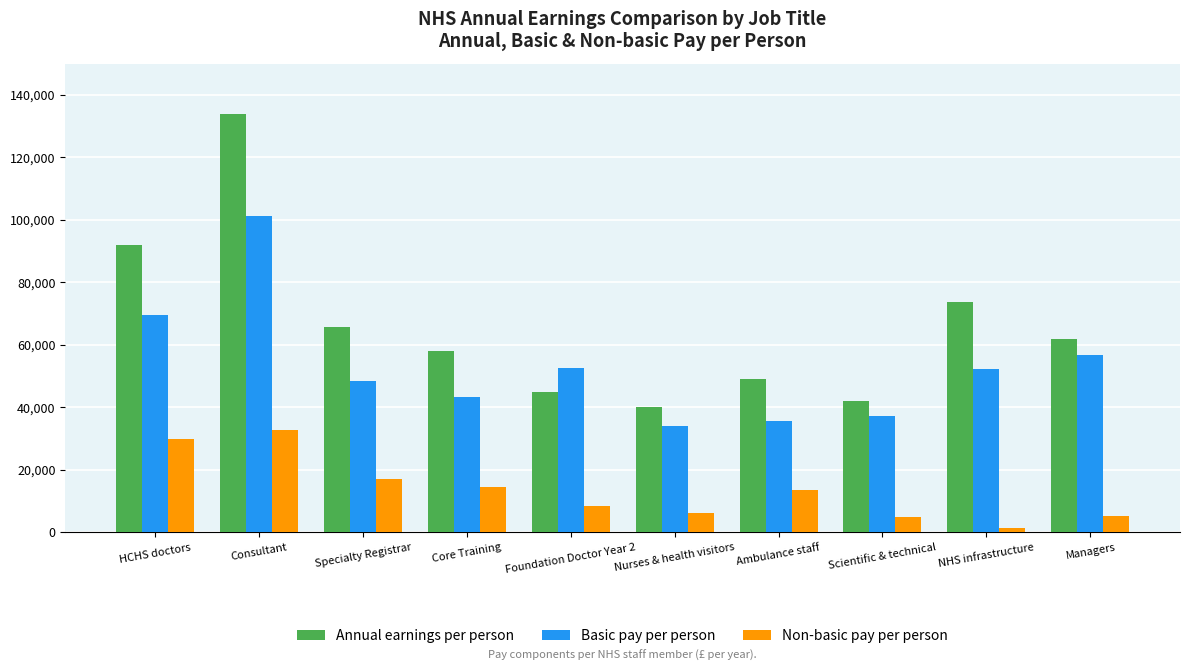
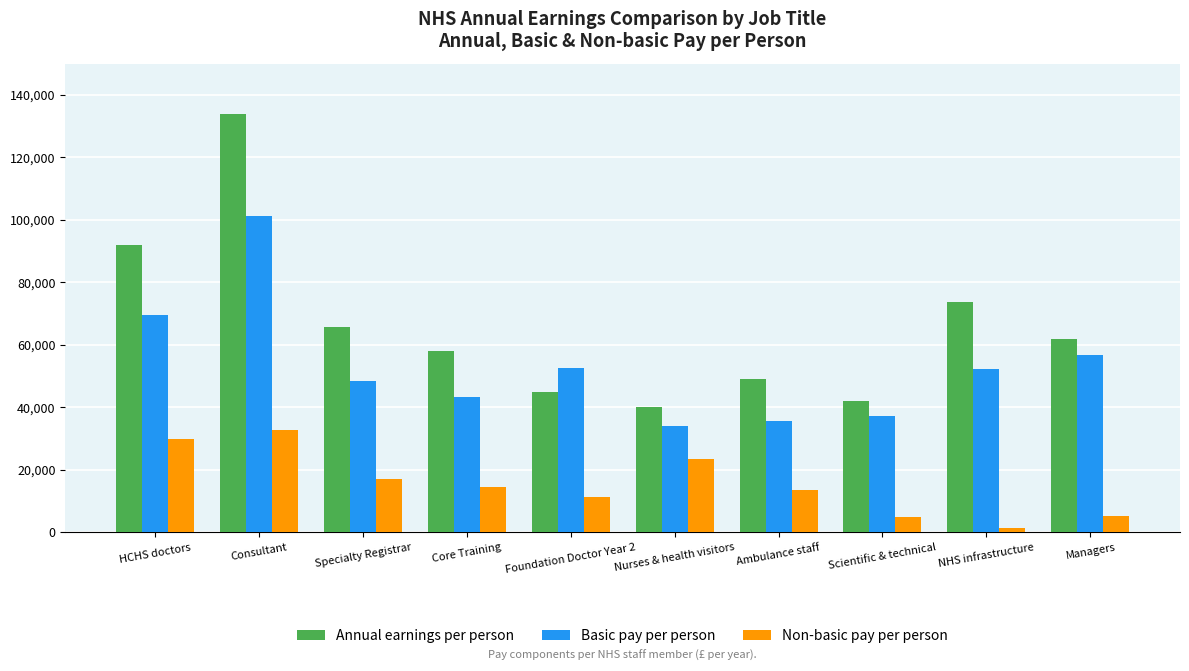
  {
    "Annual earnings per person": {
      "HCHS doctors": "92,000",
      "Consultant": "134,000",
      "Specialty Registrar": "66,000",
      "Core Training": "58,000",
      "Foundation Doctor Year 2": "45,000",
      "Nurses & health visitors": "40,000",
      "Ambulance staff": "49,000",
      "Scientific & technical": "42,000",
      "NHS infrastructure": "74,000",
      "Managers": "62,000"
    },
    "Basic pay per person": {
      "HCHS doctors": "70,000",
      "Consultant": "101,000",
      "Specialty Registrar": "49,000",
      "Core Training": "43,000",
      "Foundation Doctor Year 2": "53,000",
      "Nurses & health visitors": "34,000",
      "Ambulance staff": "36,000",
      "Scientific & technical": "37,000",
      "NHS infrastructure": "52,000",
      "Managers": "57,000"
    },
    "Non-basic pay per person": {
      "HCHS doctors": "30,000",
      "Consultant": "33,000",
      "Specialty Registrar": "17,000",
      "Core Training": "15,000",
-     "Foundation Doctor Year 2": "8,000",
-     "Nurses & health visitors": "6,000",
+     "Foundation Doctor Year 2": "11,000",
+     "Nurses & health visitors": "23,000",
      "Ambulance staff": "14,000",
      "Scientific & technical": "5,000",
      "NHS infrastructure": "1,000",
      "Managers": "5,000"
    }
  }
